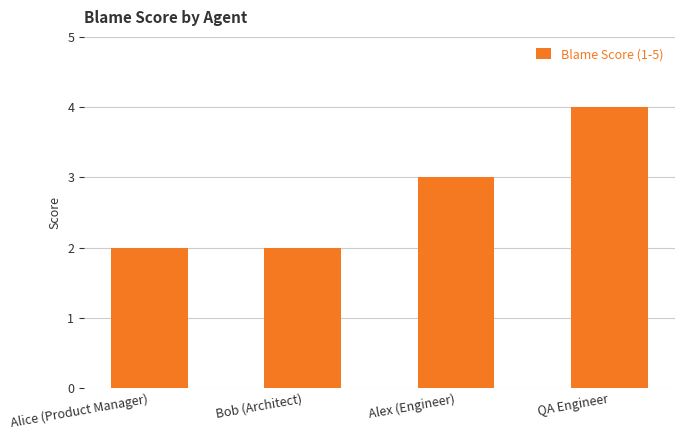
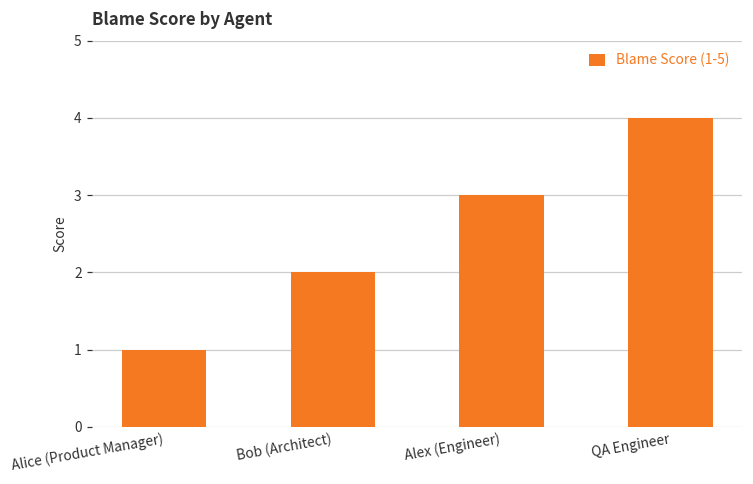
  {
-   "Alice (Product Manager)": 2,
+   "Alice (Product Manager)": 1,
    "Bob (Architect)": 2,
    "Alex (Engineer)": 3,
    "QA Engineer": 4
  }
